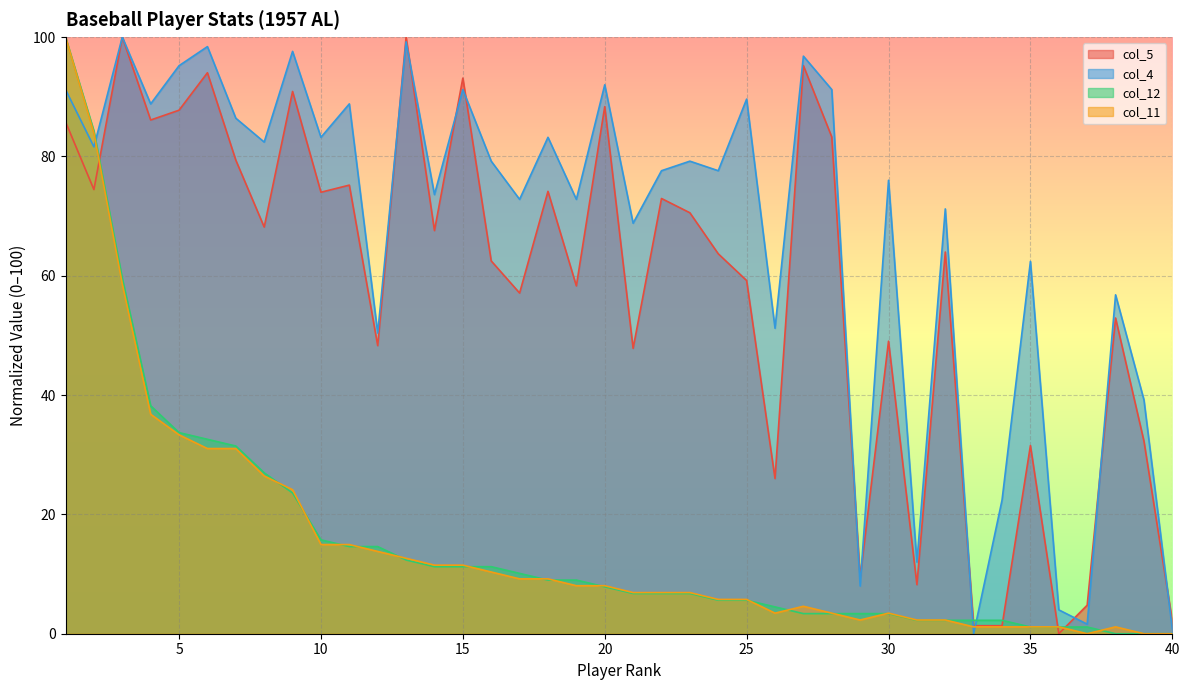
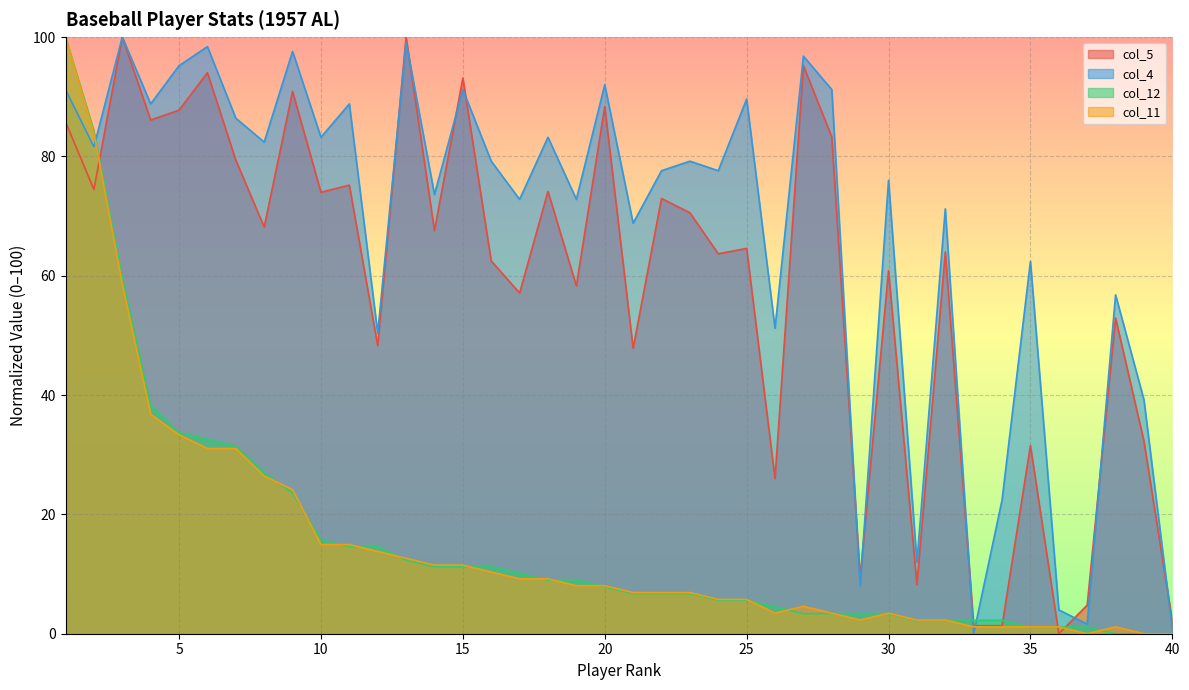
  {
    "col_5": {
      "5": 88,
      "10": 74,
      "15": 93,
      "20": 88,
-     "25": 59,
-     "30": 49,
+     "25": 65,
+     "30": 61,
      "35": 32,
      "40": 2
    },
    "col_4": {
      "5": 95,
      "10": 83,
      "15": 91,
      "20": 92,
      "25": 90,
      "30": 76,
      "35": 62,
      "40": 1
    },
    "col_12": {
      "10": 16
    },
    "col_11": {
      "10": 15
    }
  }
